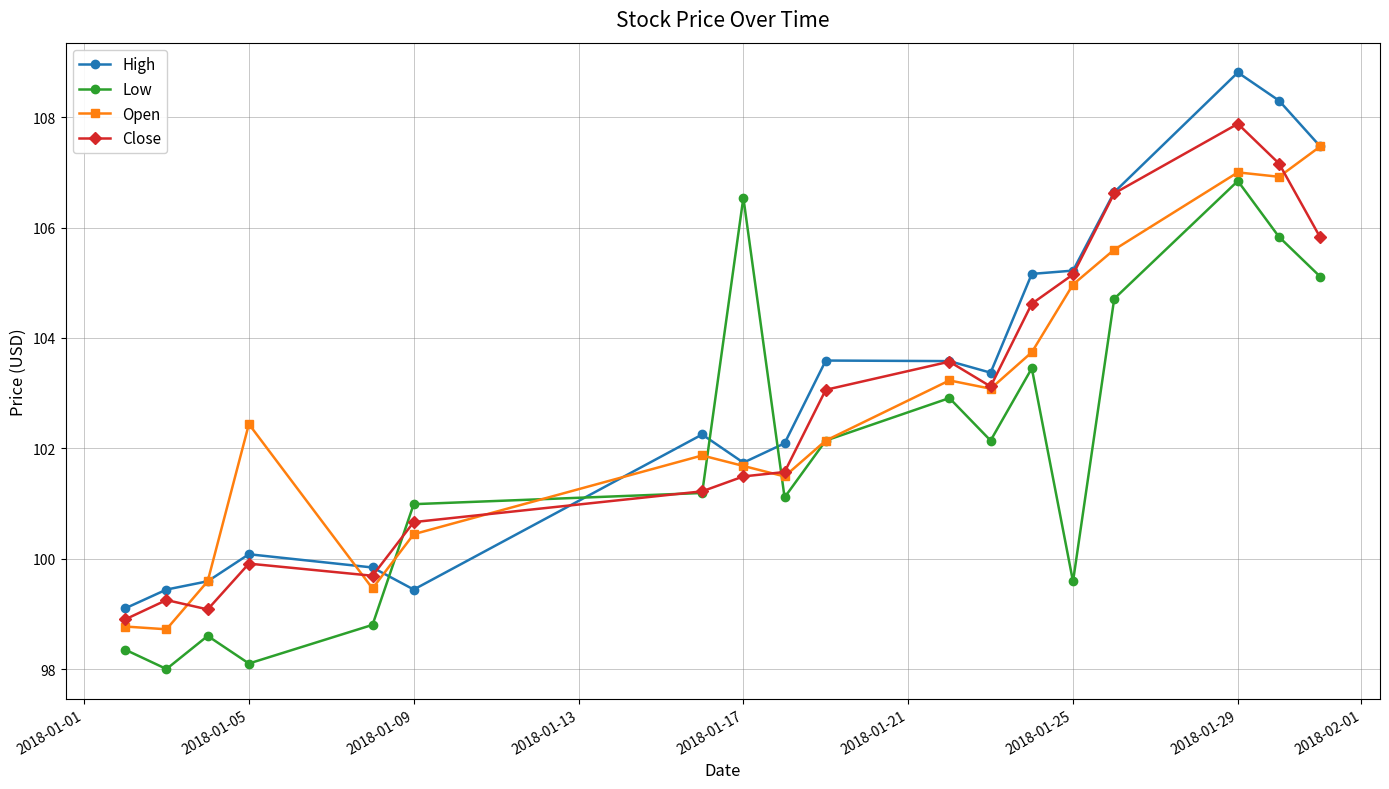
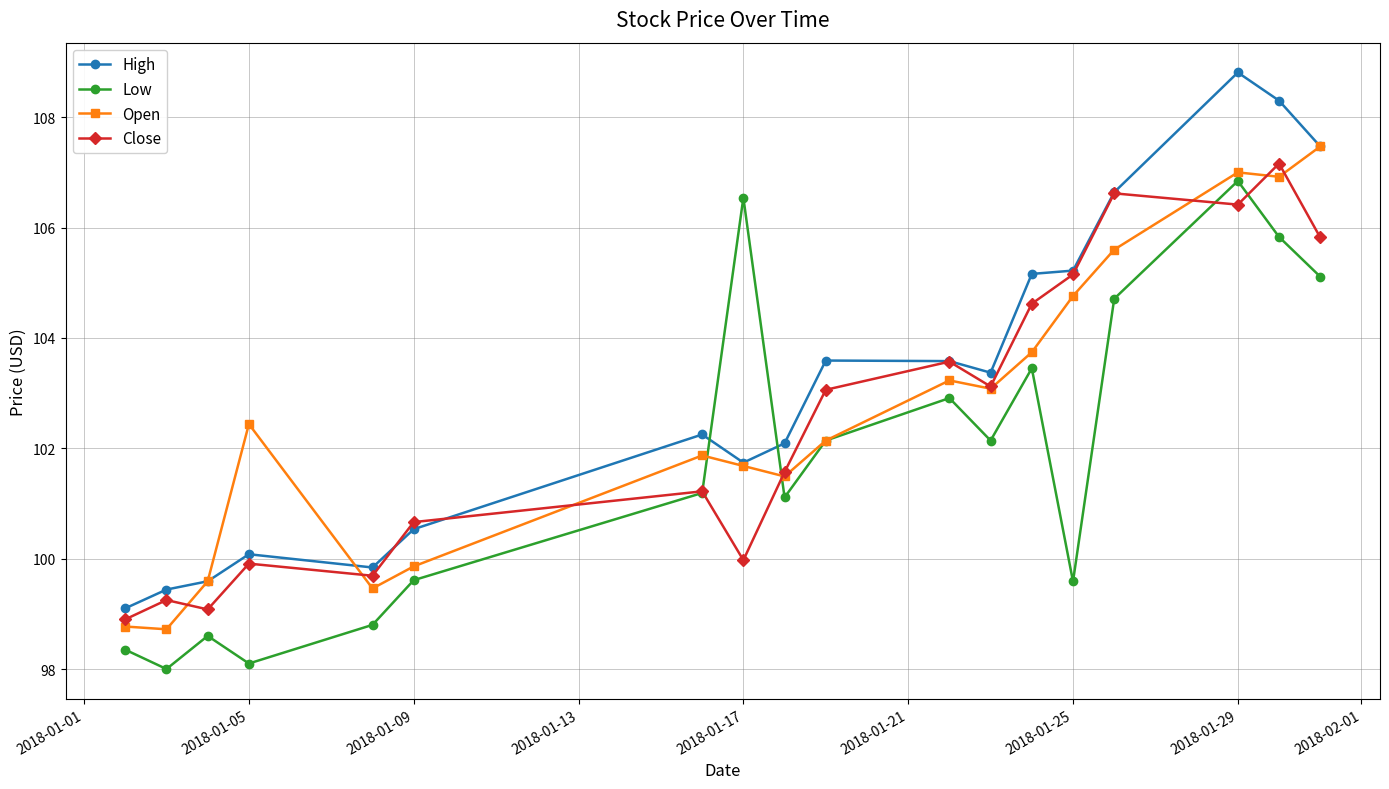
  {
    "High": {
      "2018-01-05": 100.1,
-     "2018-01-09": 99.4,
+     "2018-01-09": 100.5,
      "2018-01-17": 101.7,
      "2018-01-25": 105.2,
      "2018-01-29": 108.8
    },
    "Low": {
      "2018-01-05": 98.1,
-     "2018-01-09": 101.0,
+     "2018-01-09": 99.6,
      "2018-01-17": 106.5,
      "2018-01-25": 99.6,
      "2018-01-29": 106.8
    },
    "Open": {
      "2018-01-05": 102.4,
-     "2018-01-09": 100.4,
+     "2018-01-09": 99.9,
      "2018-01-17": 101.7,
-     "2018-01-25": 105.0,
+     "2018-01-25": 104.8,
      "2018-01-29": 107.0
    },
    "Close": {
      "2018-01-05": 99.9,
      "2018-01-09": 100.7,
-     "2018-01-17": 101.5,
+     "2018-01-17": 100.0,
      "2018-01-25": 105.2,
-     "2018-01-29": 107.9
+     "2018-01-29": 106.4
    }
  }
